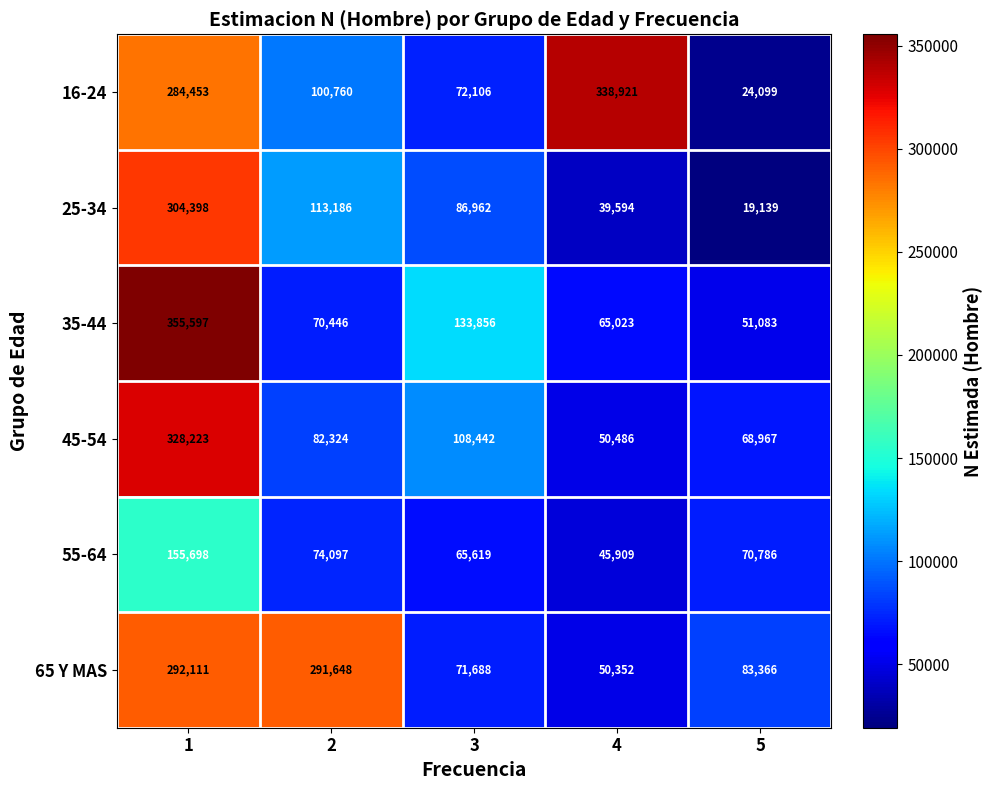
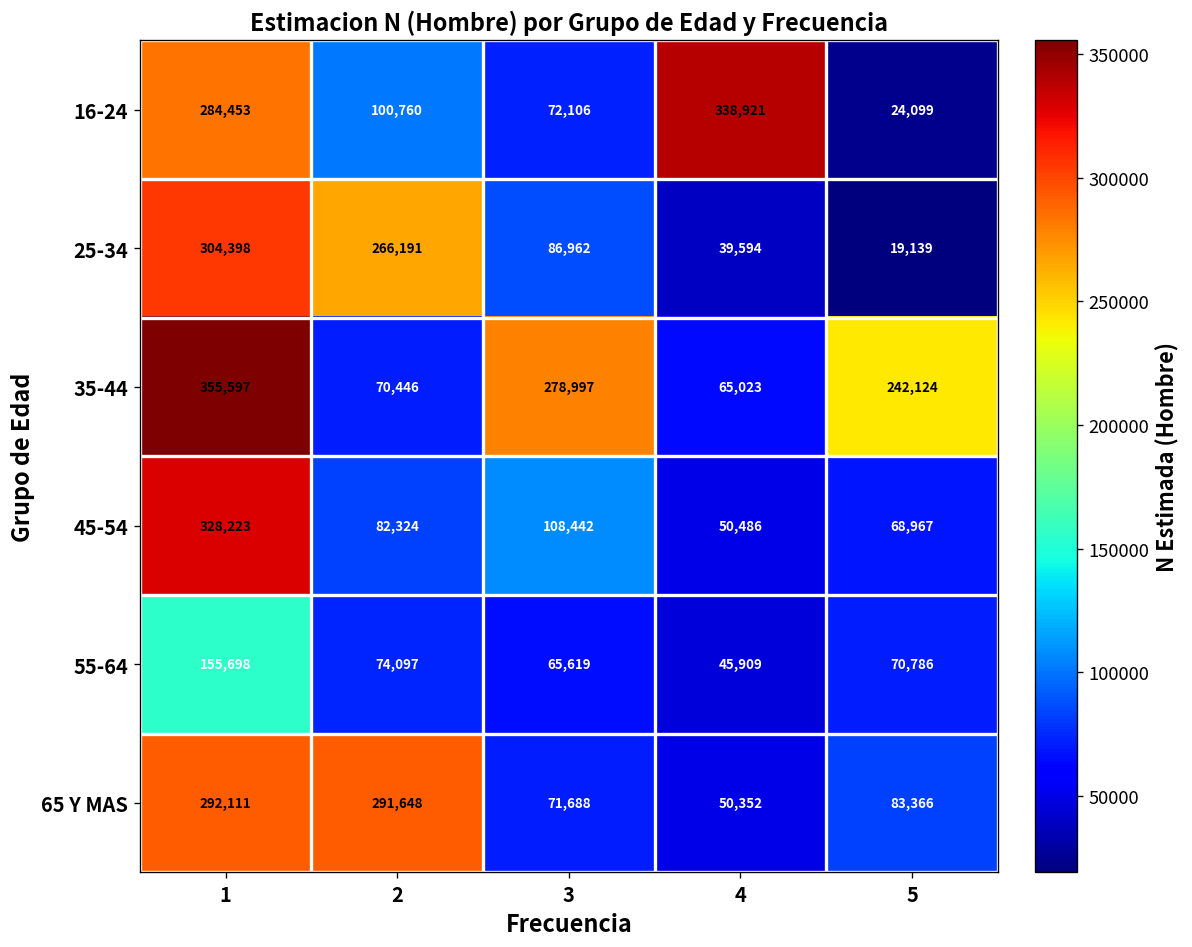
  {
    "16-24": {
      "1": "284,453",
      "2": "100,760",
      "3": "72,106",
      "4": "338,921",
      "5": "24,099"
    },
    "25-34": {
      "1": "304,398",
-     "2": "113,186",
+     "2": "266,191",
      "3": "86,962",
      "4": "39,594",
      "5": "19,139"
    },
    "35-44": {
      "1": "355,597",
      "2": "70,446",
-     "3": "133,856",
+     "3": "278,997",
      "4": "65,023",
-     "5": "51,083"
+     "5": "242,124"
    },
    "45-54": {
      "1": "328,223",
      "2": "82,324",
      "3": "108,442",
      "4": "50,486",
      "5": "68,967"
    },
    "55-64": {
      "1": "155,698",
      "2": "74,097",
      "3": "65,619",
      "4": "45,909",
      "5": "70,786"
    },
    "65 Y MAS": {
      "1": "292,111",
      "2": "291,648",
      "3": "71,688",
      "4": "50,352",
      "5": "83,366"
    }
  }
